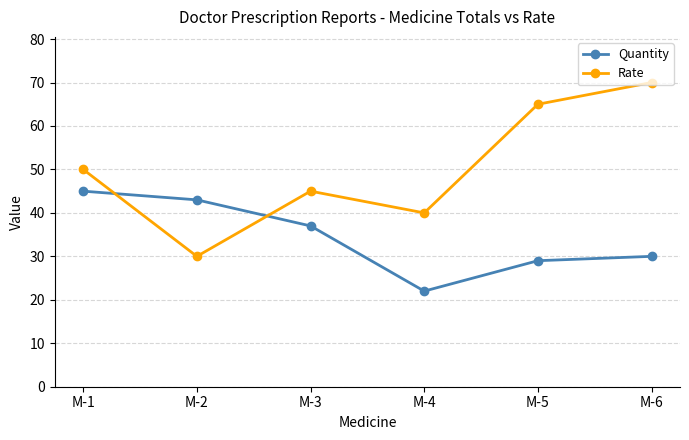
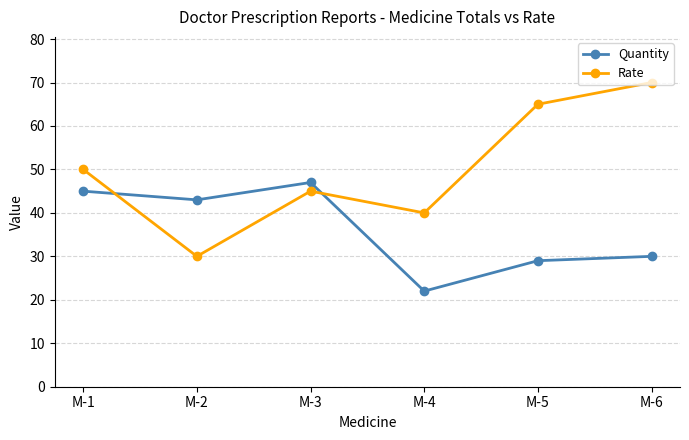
  {
    "Quantity": {
      "M-1": 45,
      "M-2": 43,
-     "M-3": 37,
+     "M-3": 47,
      "M-4": 22,
      "M-5": 29,
      "M-6": 30
    },
    "Rate": {
      "M-1": 50,
      "M-2": 30,
      "M-3": 45,
      "M-4": 40,
      "M-5": 65
    }
  }
